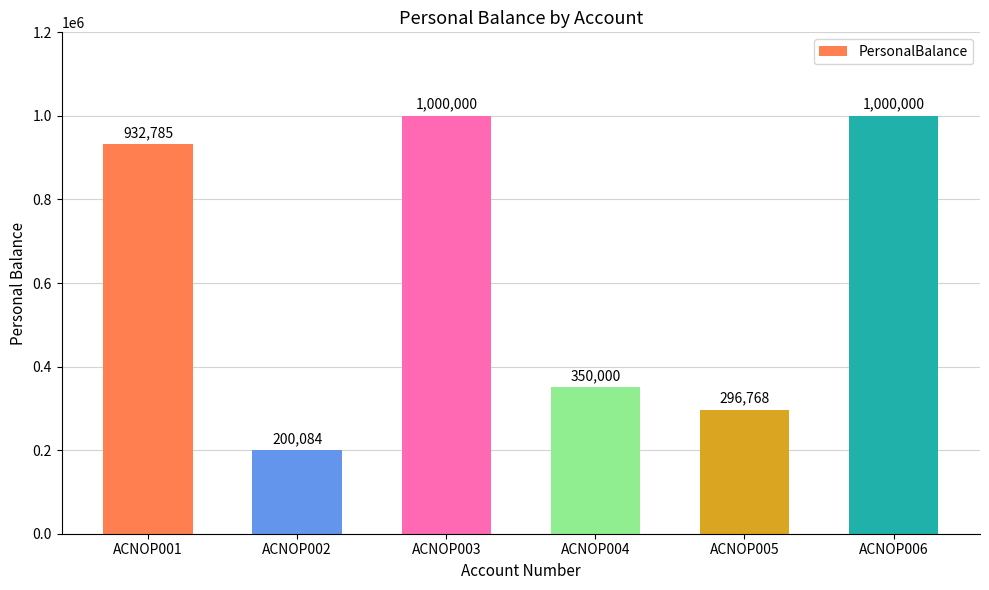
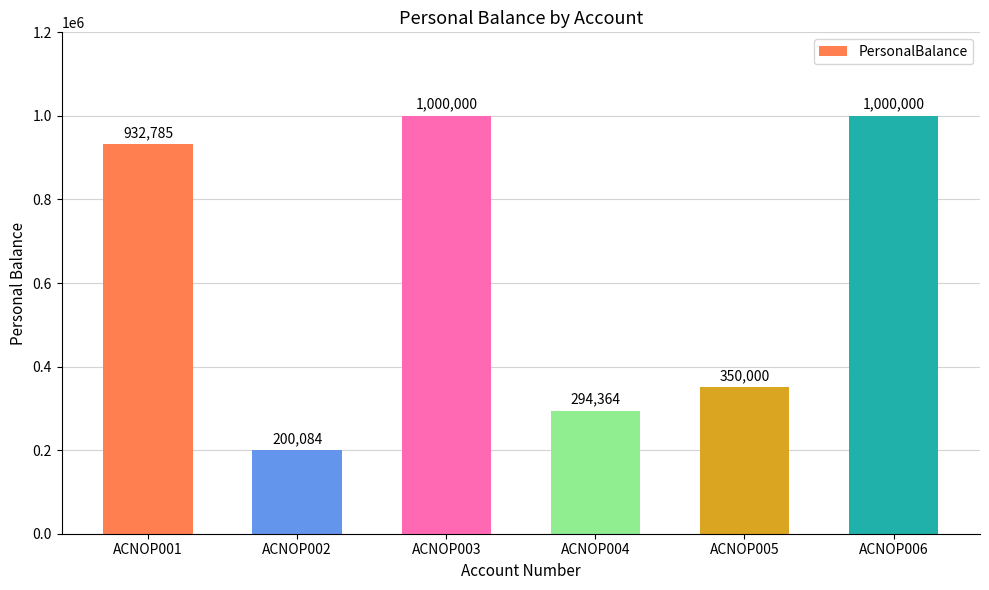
  {
    "ACNOP001": "932,785",
    "ACNOP002": "200,084",
    "ACNOP003": "1,000,000",
-   "ACNOP004": "350,000",
-   "ACNOP005": "296,768",
+   "ACNOP004": "294,364",
+   "ACNOP005": "350,000",
    "ACNOP006": "1,000,000"
  }
